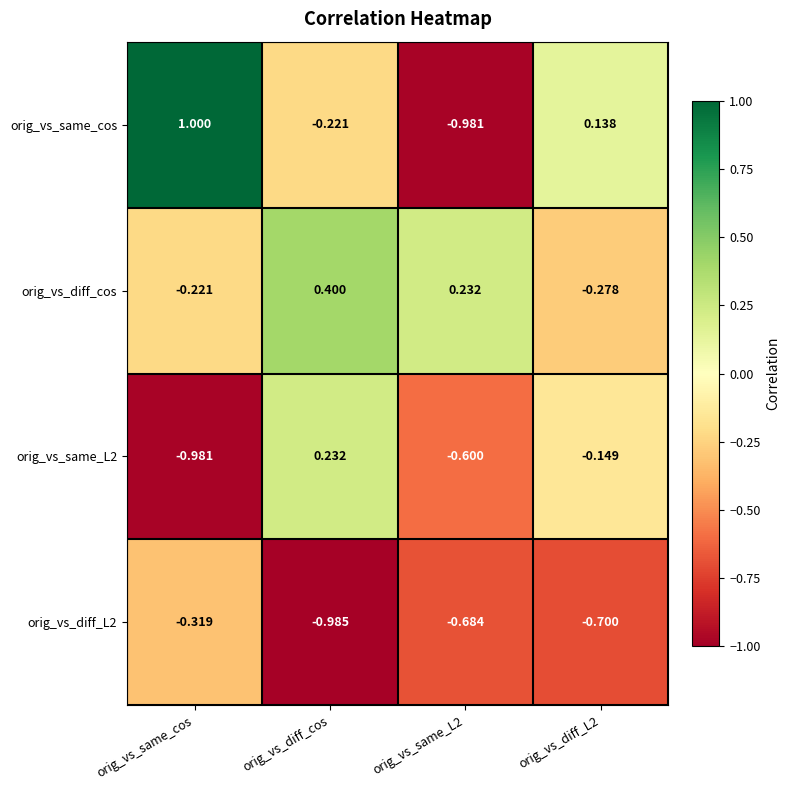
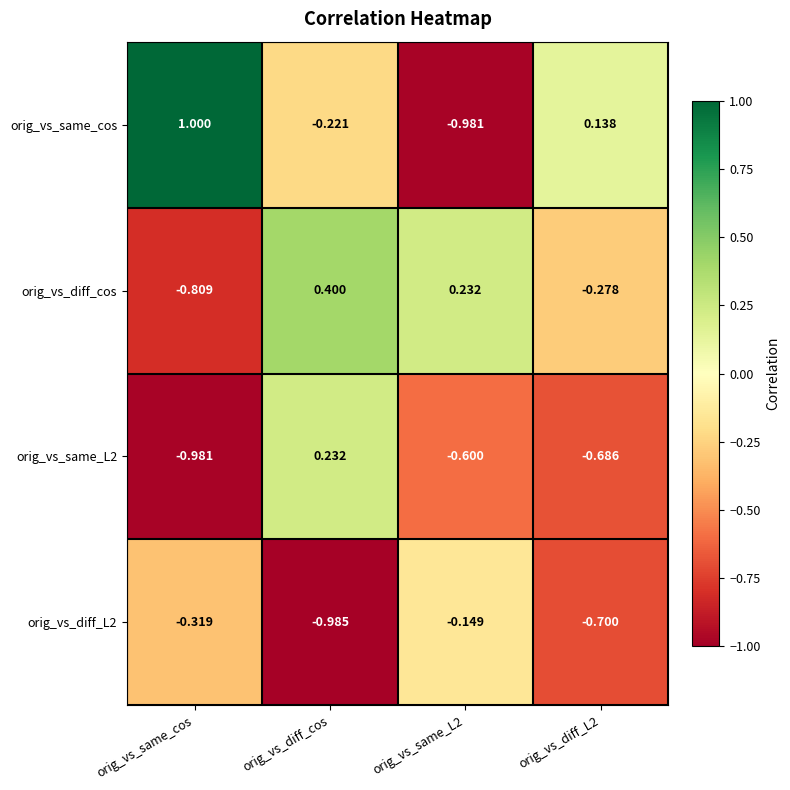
  {
    "orig_vs_same_cos": {
      "orig_vs_same_cos": 1.000,
      "orig_vs_diff_cos": -0.221,
      "orig_vs_same_L2": -0.981,
      "orig_vs_diff_L2": 0.138
    },
    "orig_vs_diff_cos": {
-     "orig_vs_same_cos": -0.221,
+     "orig_vs_same_cos": -0.809,
      "orig_vs_diff_cos": 0.400,
      "orig_vs_same_L2": 0.232,
      "orig_vs_diff_L2": -0.278
    },
    "orig_vs_same_L2": {
      "orig_vs_same_cos": -0.981,
      "orig_vs_diff_cos": 0.232,
      "orig_vs_same_L2": -0.600,
-     "orig_vs_diff_L2": -0.149
+     "orig_vs_diff_L2": -0.686
    },
    "orig_vs_diff_L2": {
      "orig_vs_same_cos": -0.319,
      "orig_vs_diff_cos": -0.985,
-     "orig_vs_same_L2": -0.684,
+     "orig_vs_same_L2": -0.149,
      "orig_vs_diff_L2": -0.700
    }
  }
